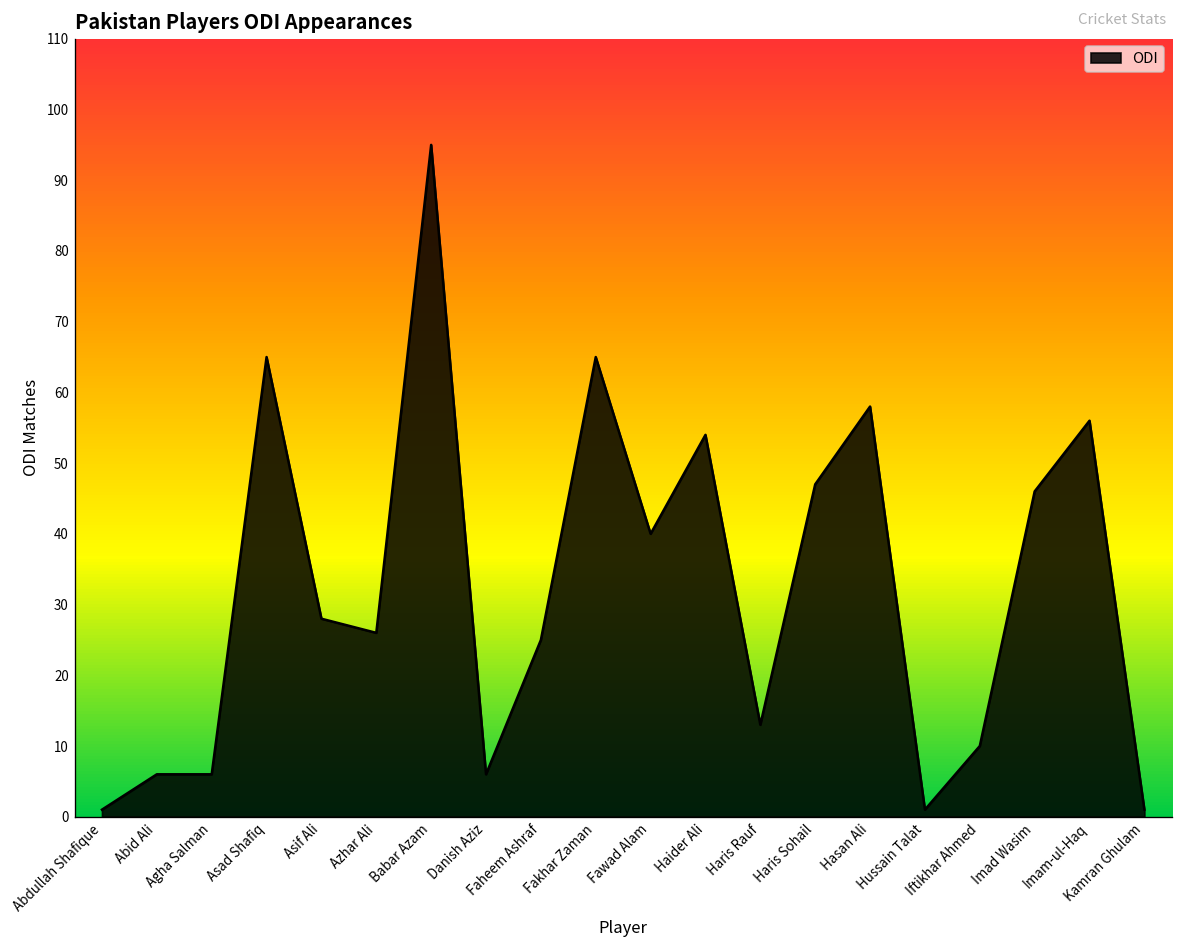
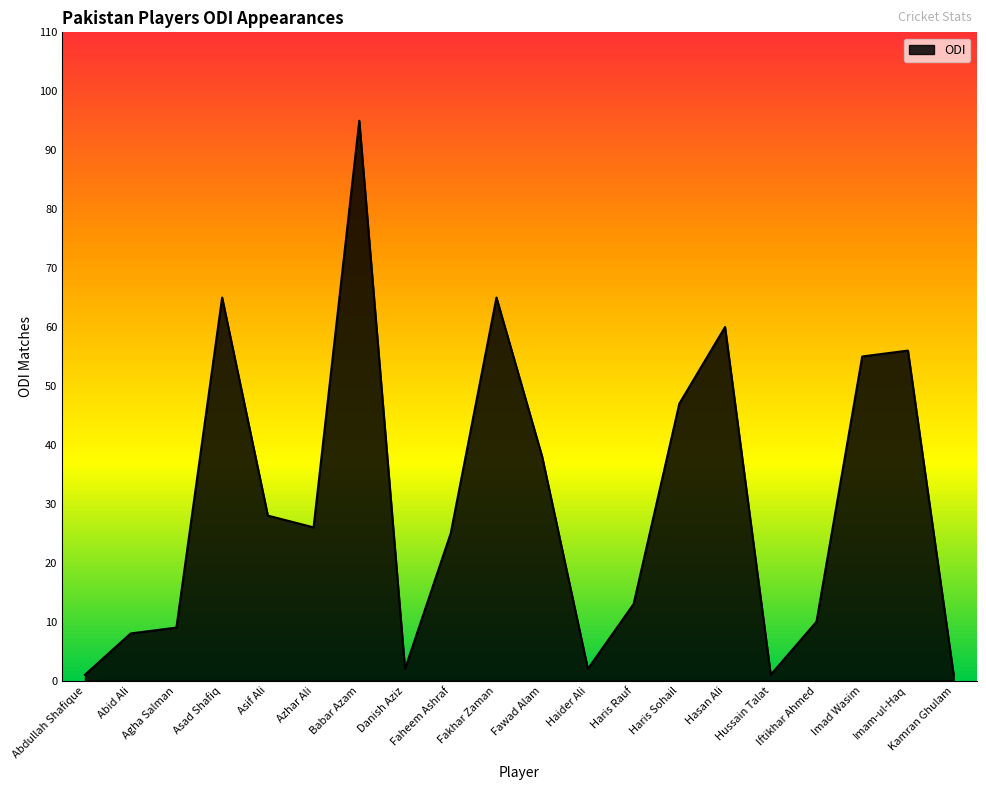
  {
    "Abdullah Shafique": 1,
-   "Abid Ali": 6,
-   "Agha Salman": 6,
+   "Abid Ali": 8,
+   "Agha Salman": 9,
    "Asad Shafiq": 65,
    "Asif Ali": 28,
    "Azhar Ali": 26,
    "Babar Azam": 95,
-   "Danish Aziz": 6,
+   "Danish Aziz": 2,
    "Faheem Ashraf": 25,
    "Fakhar Zaman": 65,
-   "Fawad Alam": 40,
-   "Haider Ali": 54,
+   "Fawad Alam": 38,
+   "Haider Ali": 2,
    "Haris Rauf": 13,
    "Haris Sohail": 47,
-   "Hasan Ali": 58,
+   "Hasan Ali": 60,
    "Hussain Talat": 1,
    "Iftikhar Ahmed": 10,
-   "Imad Wasim": 46,
+   "Imad Wasim": 55,
    "Imam-ul-Haq": 56,
    "Kamran Ghulam": 1
  }
